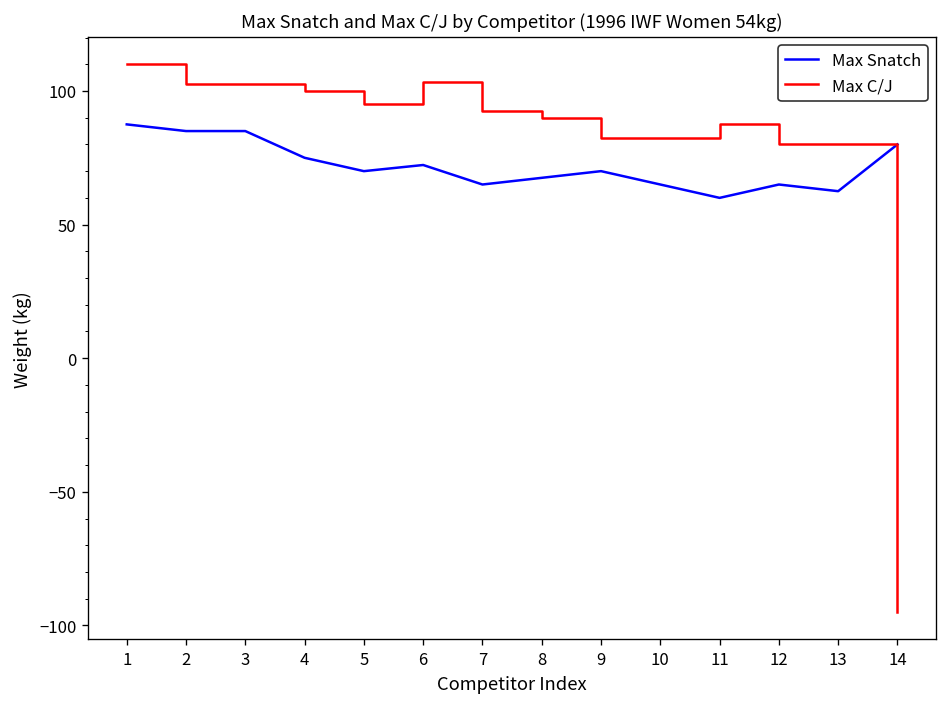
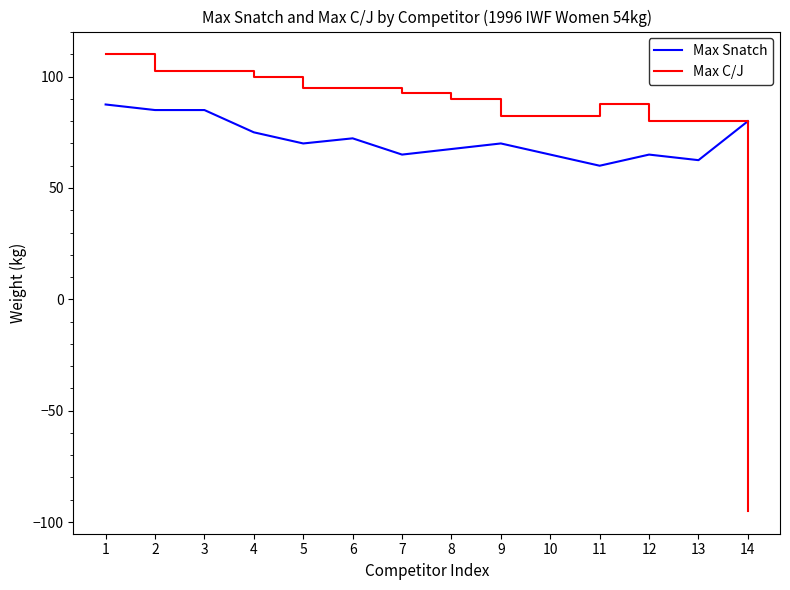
  {
    "Max Snatch": {
      "1": 88,
      "2": 85,
      "3": 85,
      "4": 75,
      "5": 70,
      "6": 72,
      "7": 65,
      "8": 68,
      "9": 70,
      "10": 65,
      "11": 60,
      "12": 65,
      "13": 63,
      "14": 80
    },
    "Max C/J": {
      "1": 110,
      "2": 103,
      "3": 103,
      "4": 100,
      "5": 95,
-     "6": 103,
+     "6": 95,
      "7": 93,
      "8": 90,
      "9": 83,
      "10": 83,
      "11": 88,
      "12": 80,
      "13": 80,
      "14": -95
    }
  }
